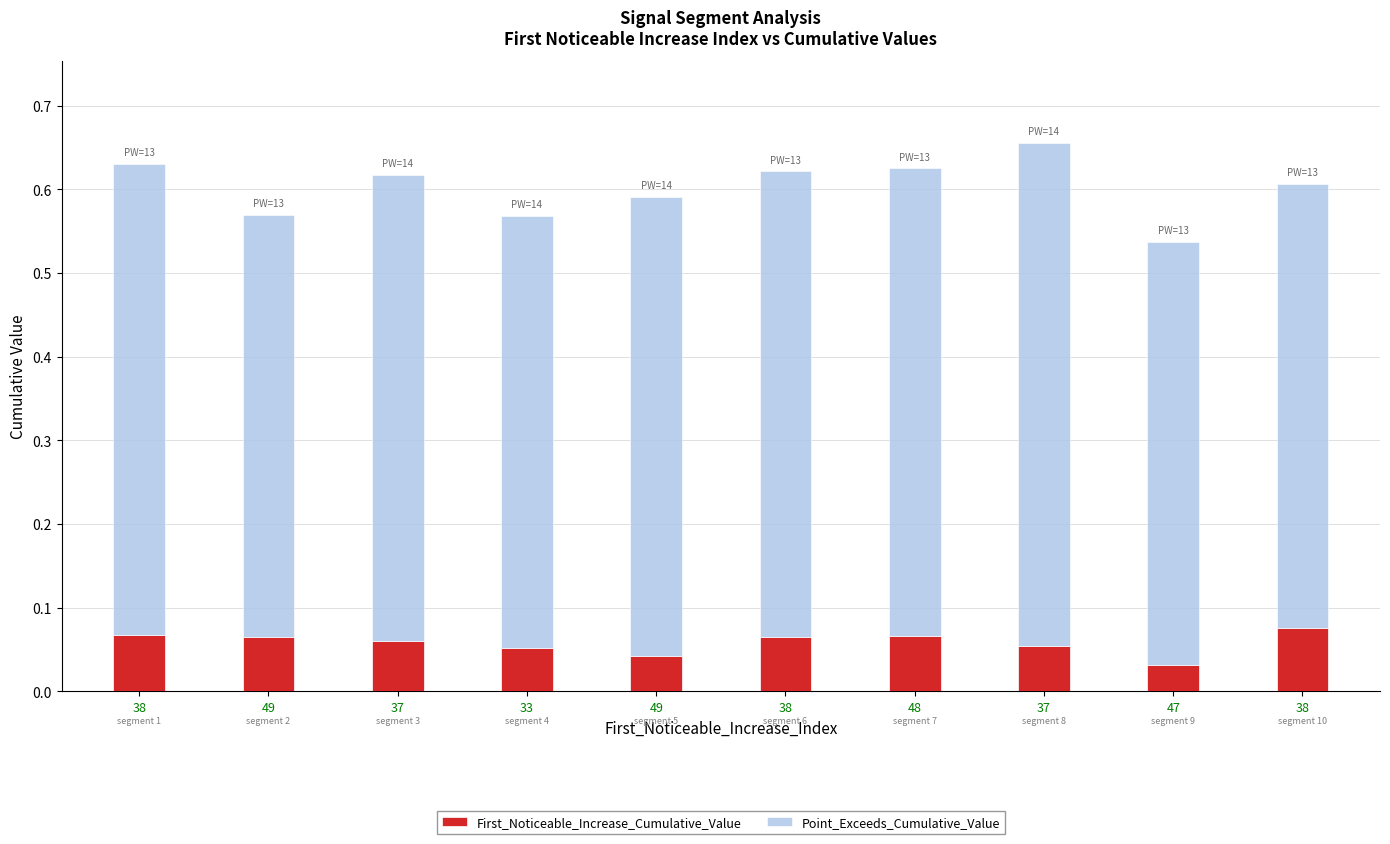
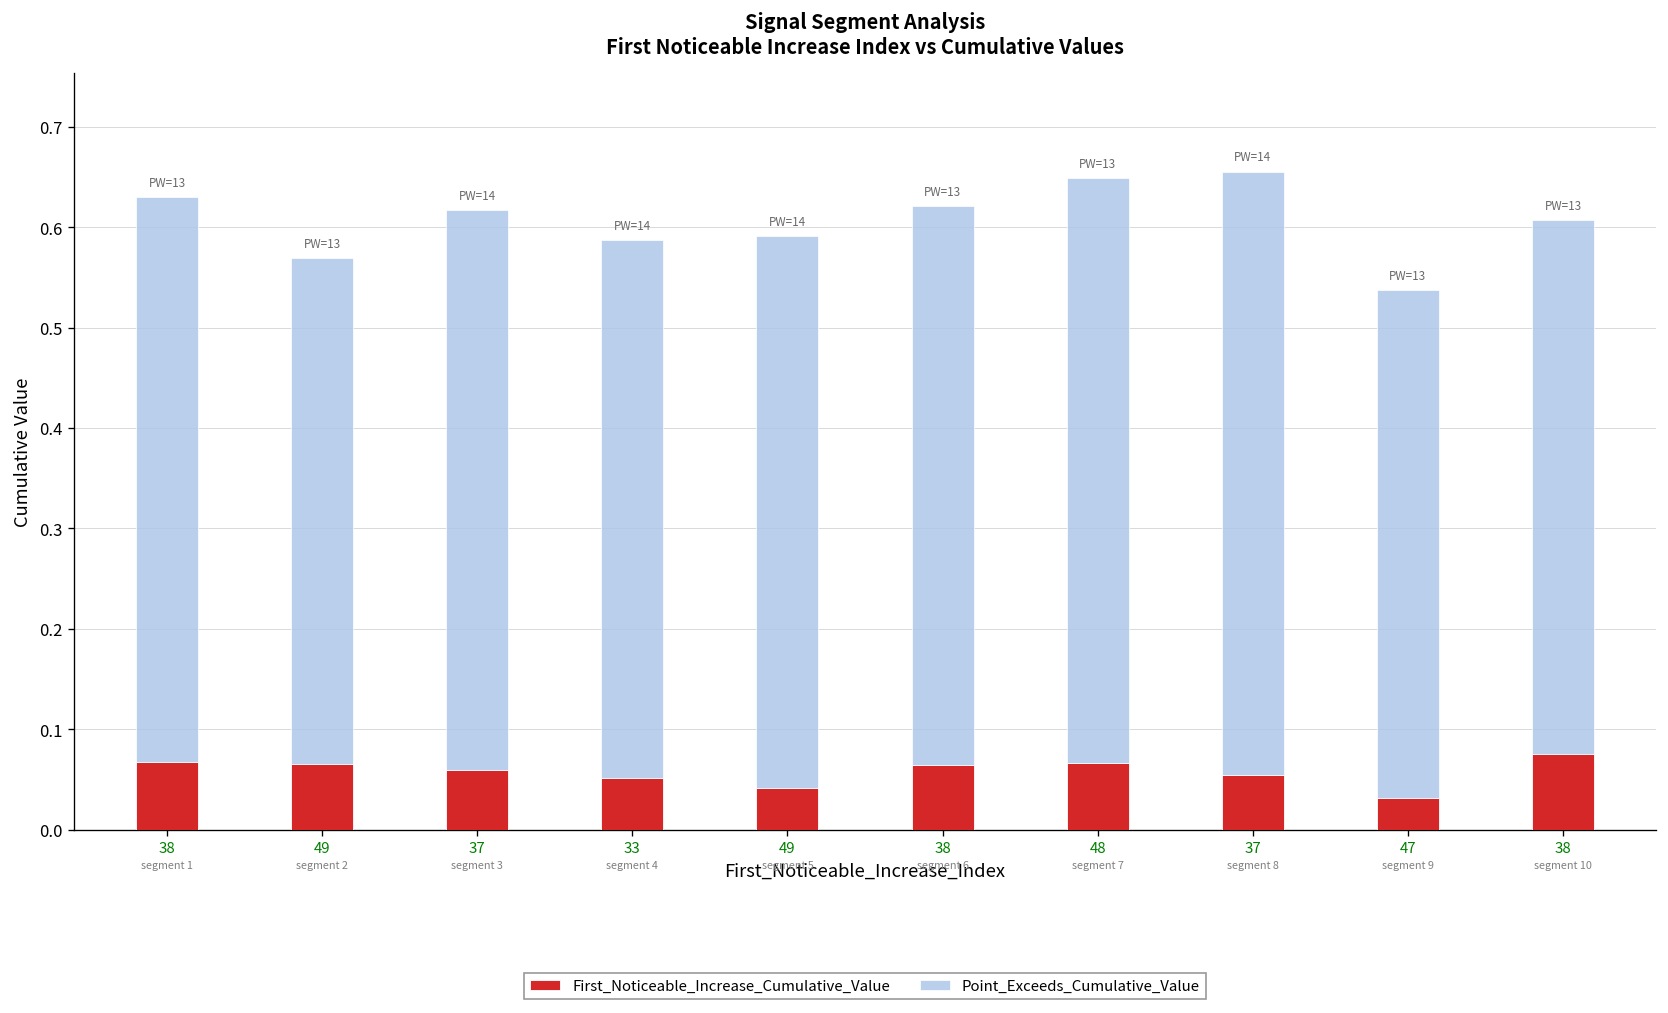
  {
    "First_Noticeable_Increase_Cumulative_Value": {
      "33": 0.05,
      "48": 0.07,
      "47": 0.03
    },
    "Point_Exceeds_Cumulative_Value": {
-     "33": 0.52,
-     "48": 0.56
+     "33": 0.54,
+     "48": 0.58
    }
  }
